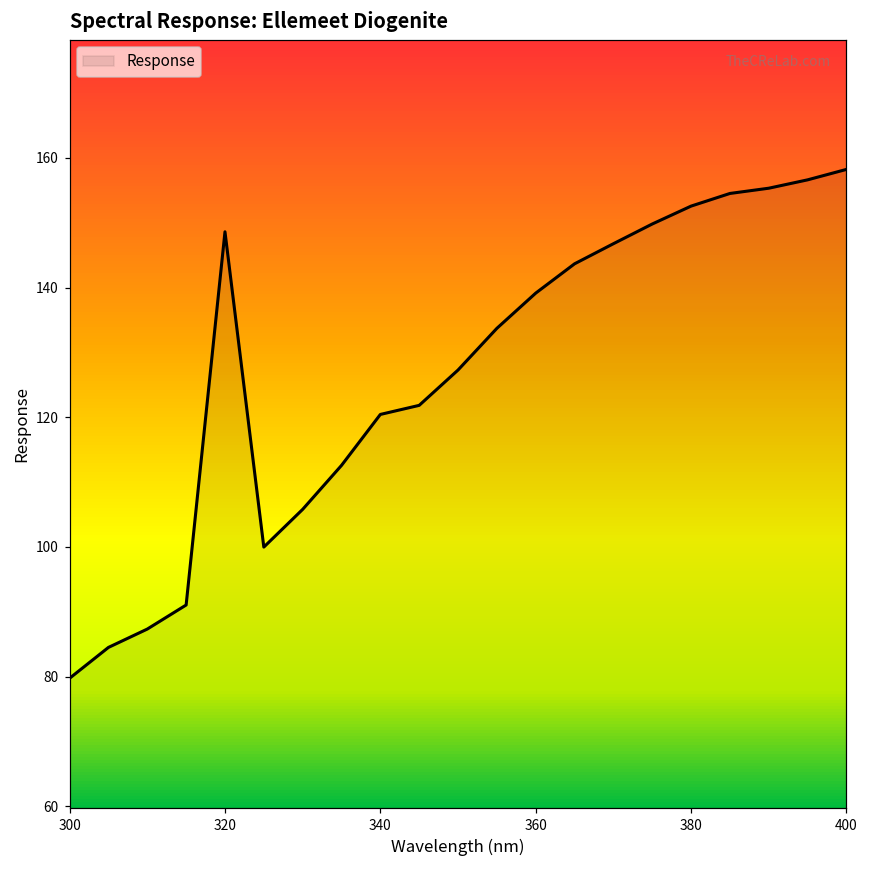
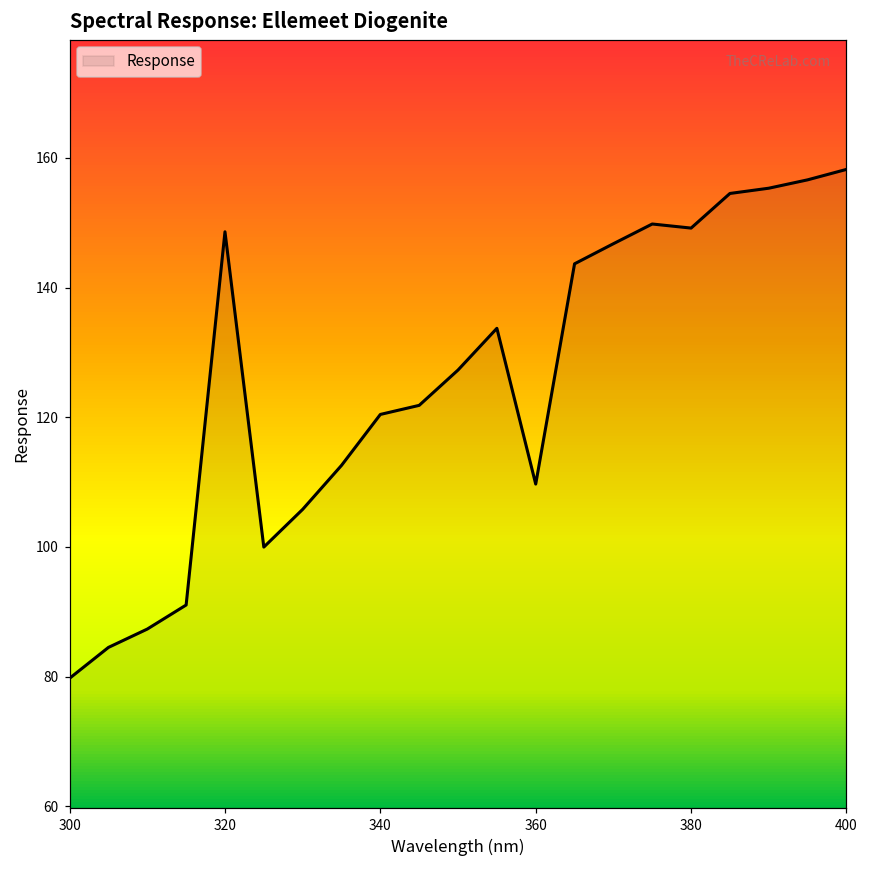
  {
    "300": 80,
    "320": 149,
    "340": 120,
-   "360": 139,
-   "380": 153,
+   "360": 110,
+   "380": 149,
    "400": 158
  }
